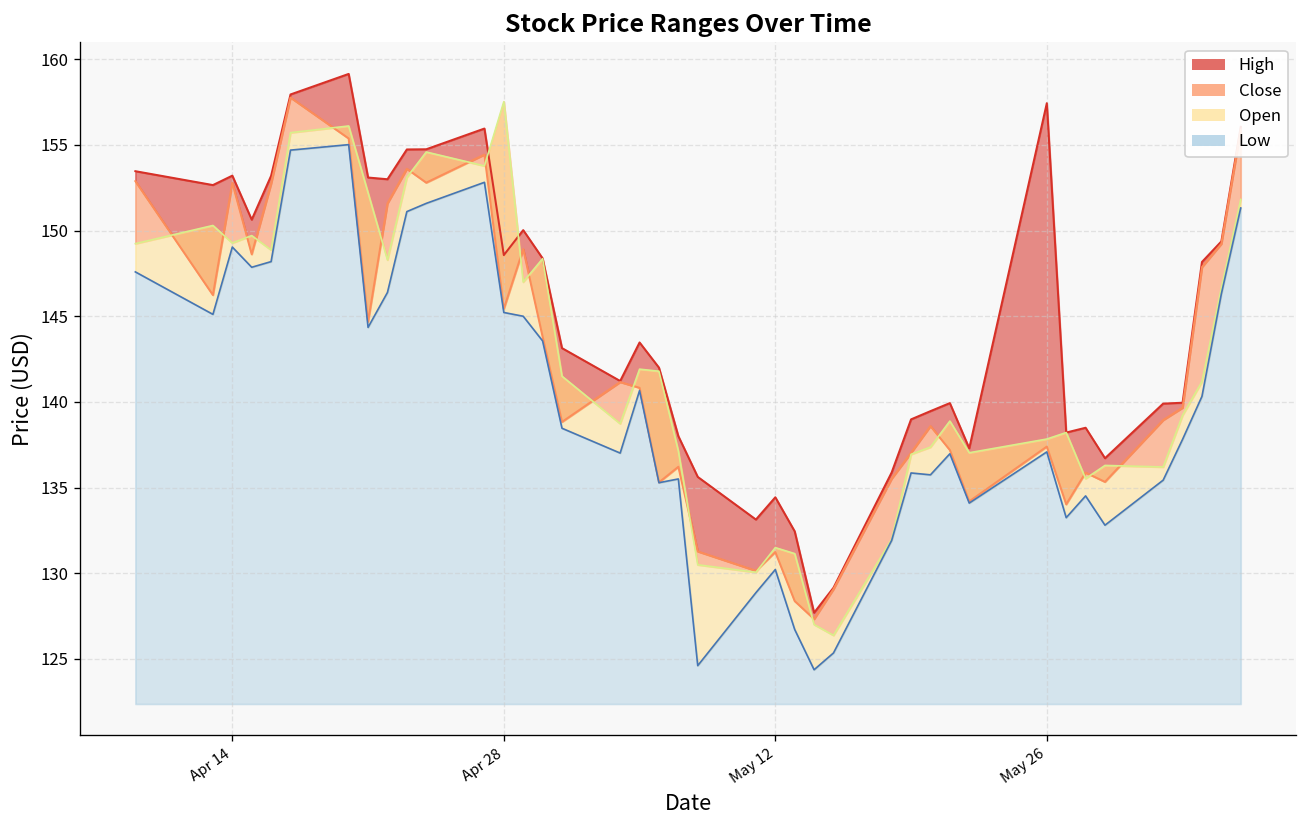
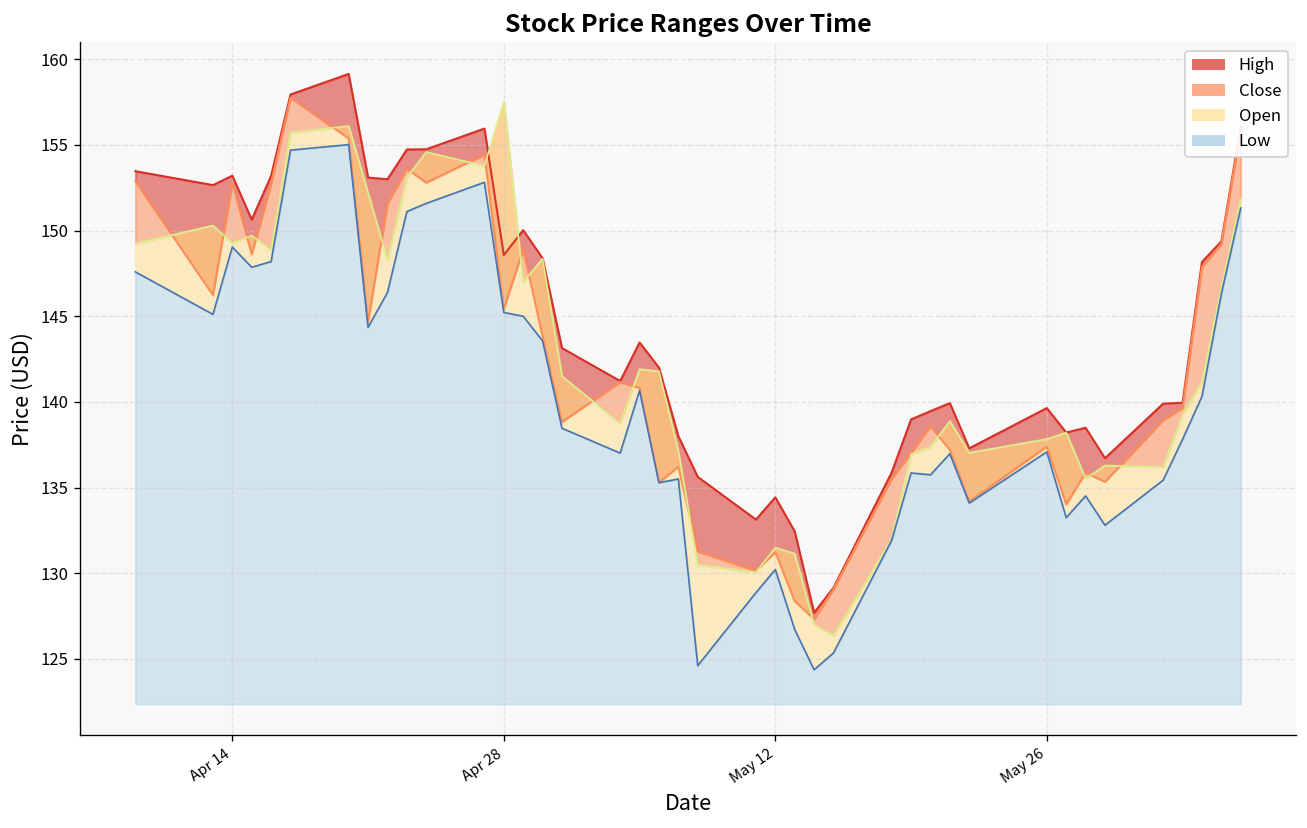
  {
    "High": {
      "Apr 14": 153.2,
      "Apr 28": 148.6,
      "May 12": 134.4,
-     "May 26": 157.4
+     "May 26": 139.6
    },
    "Open": {
      "Apr 14": 149.3
    },
    "Low": {
      "Apr 14": 149.0,
      "Apr 28": 145.2,
      "May 12": 130.2,
      "May 26": 137.1
    }
  }
